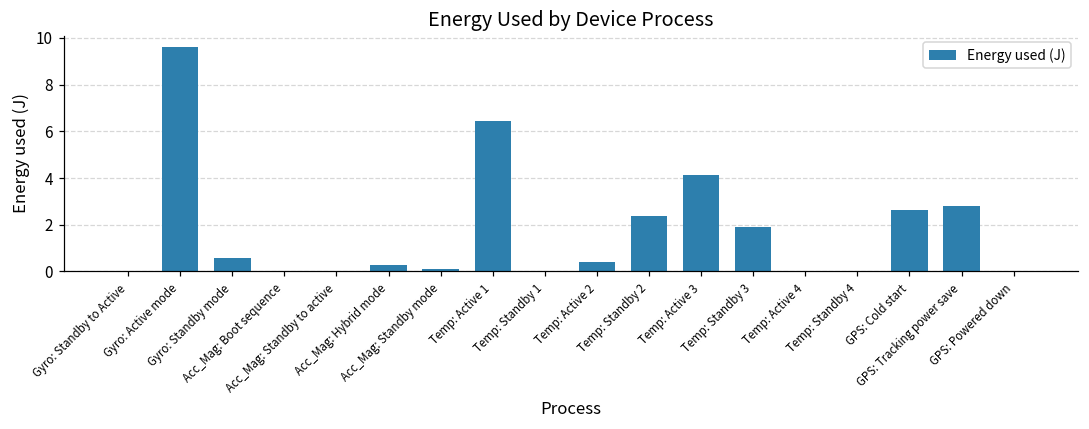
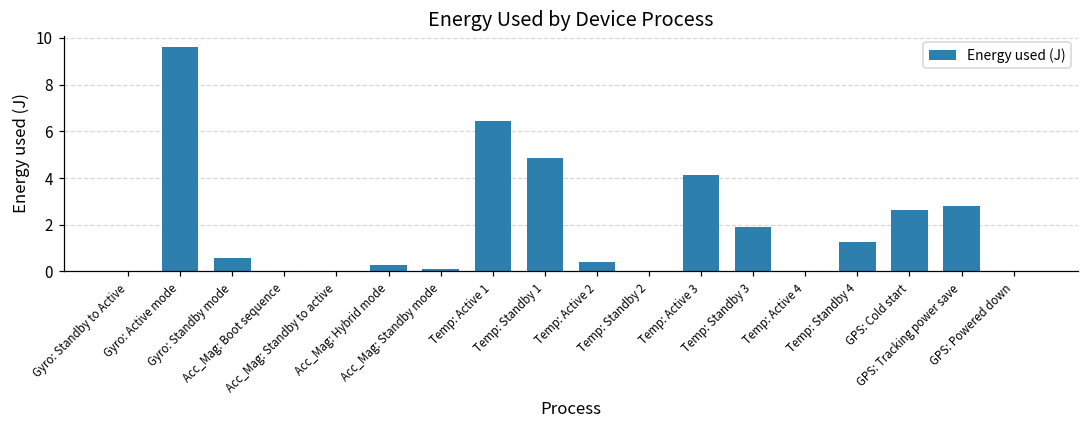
  {
    "Gyro: Active mode": 9.6,
    "Gyro: Standby mode": 0.6,
    "Acc_Mag: Hybrid mode": 0.3,
    "Temp: Active 1": 6.5,
-   "Temp: Standby 1": 0.0,
+   "Temp: Standby 1": 4.9,
    "Temp: Active 2": 0.4,
-   "Temp: Standby 2": 2.4,
+   "Temp: Standby 2": 0.0,
    "Temp: Active 3": 4.1,
    "Temp: Standby 3": 1.9,
-   "Temp: Standby 4": 0.0,
+   "Temp: Standby 4": 1.3,
    "GPS: Cold start": 2.6,
    "GPS: Tracking power save": 2.8,
    "GPS: Powered down": 0.0
  }
